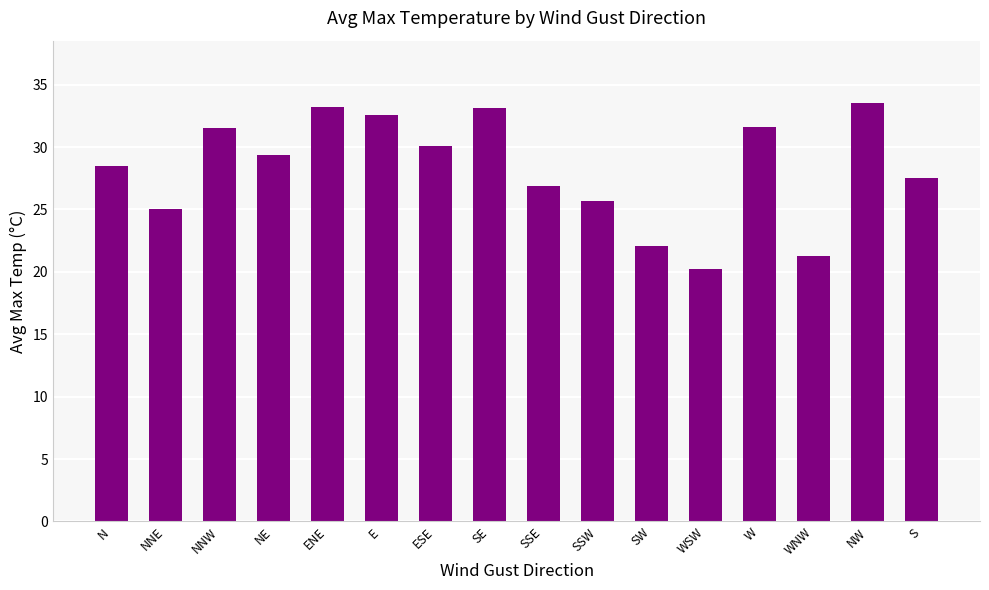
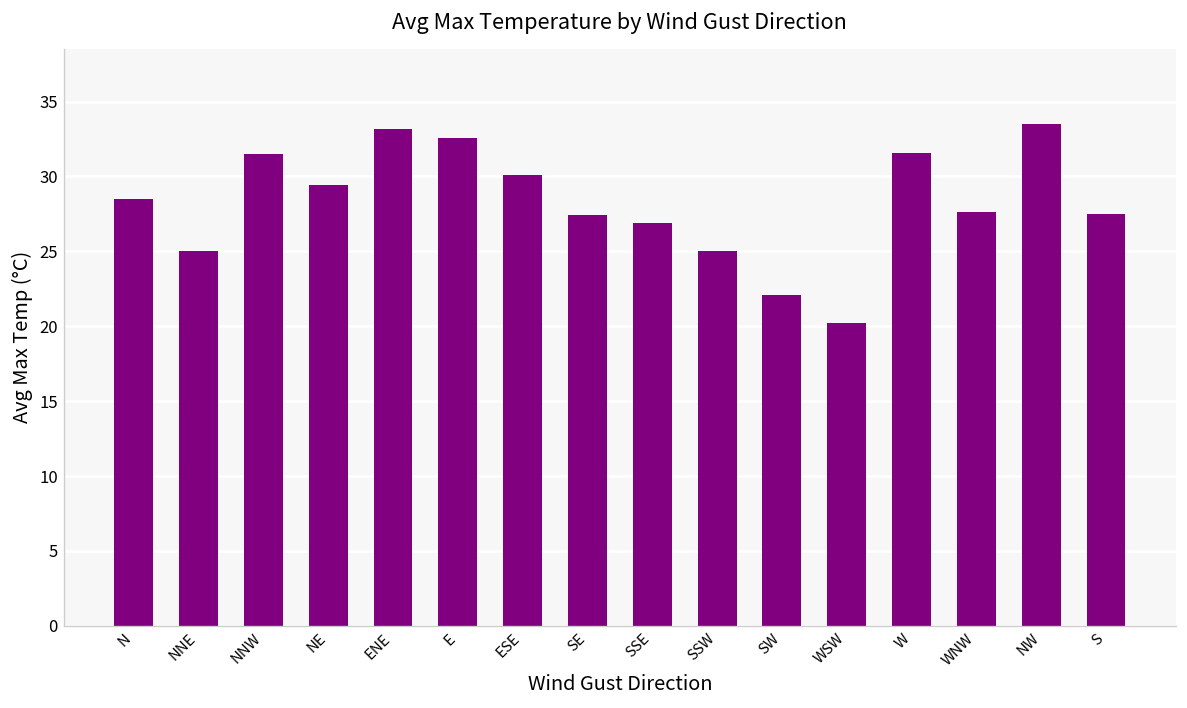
  {
    "N": 28.5,
    "NNE": 25.0,
    "NNW": 31.5,
    "NE": 29.4,
    "ENE": 33.2,
    "E": 32.6,
    "ESE": 30.1,
-   "SE": 33.1,
+   "SE": 27.4,
    "SSE": 26.9,
-   "SSW": 25.7,
+   "SSW": 25.0,
    "SW": 22.1,
    "WSW": 20.2,
    "W": 31.6,
-   "WNW": 21.3,
+   "WNW": 27.6,
    "NW": 33.5,
    "S": 27.5
  }
